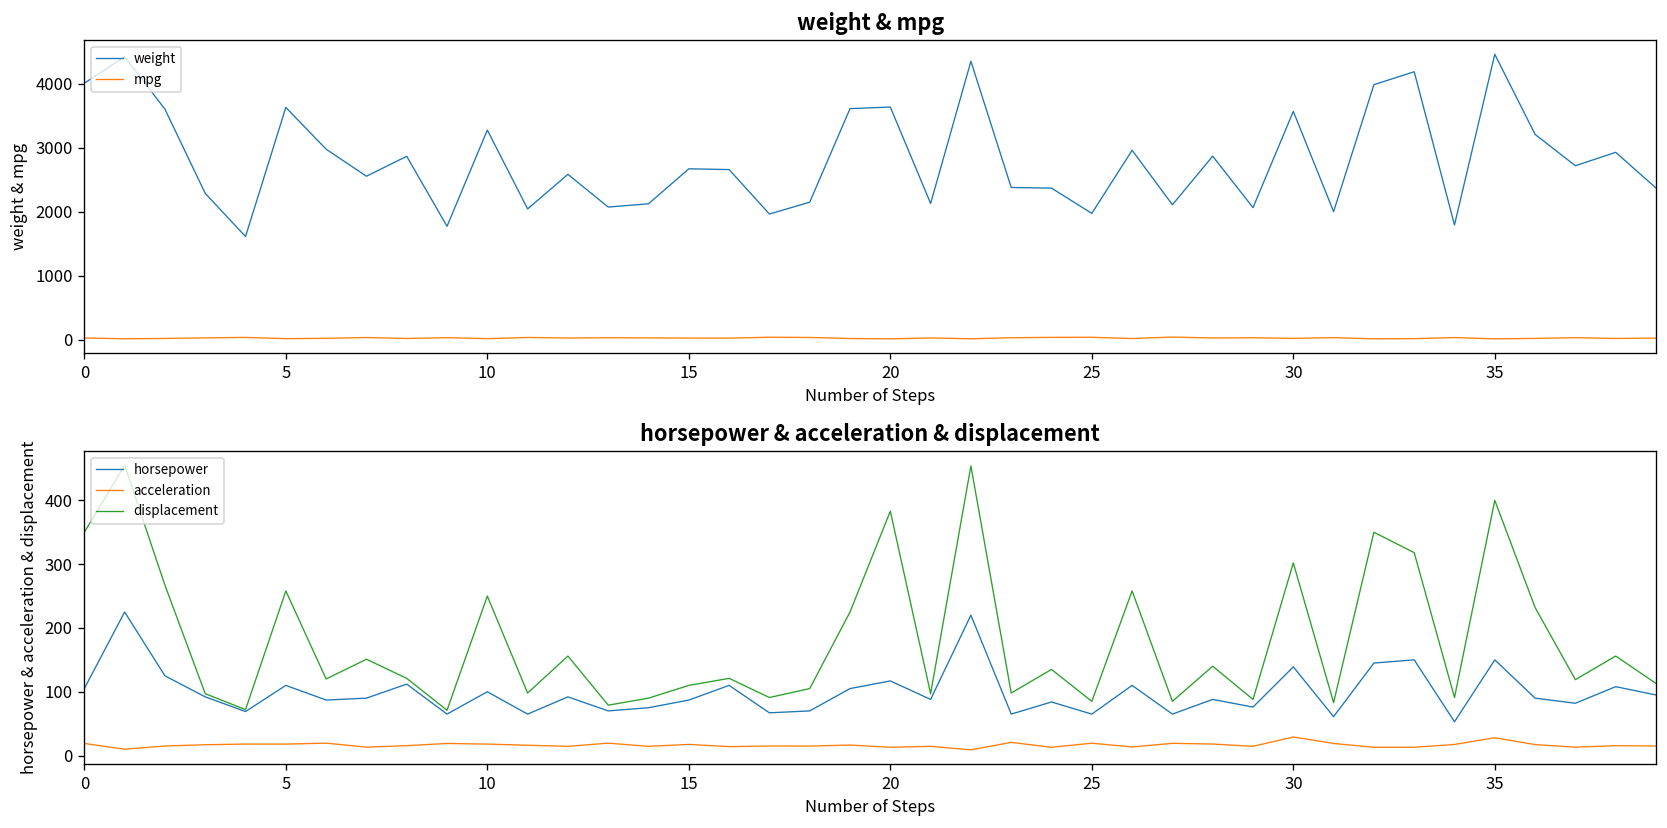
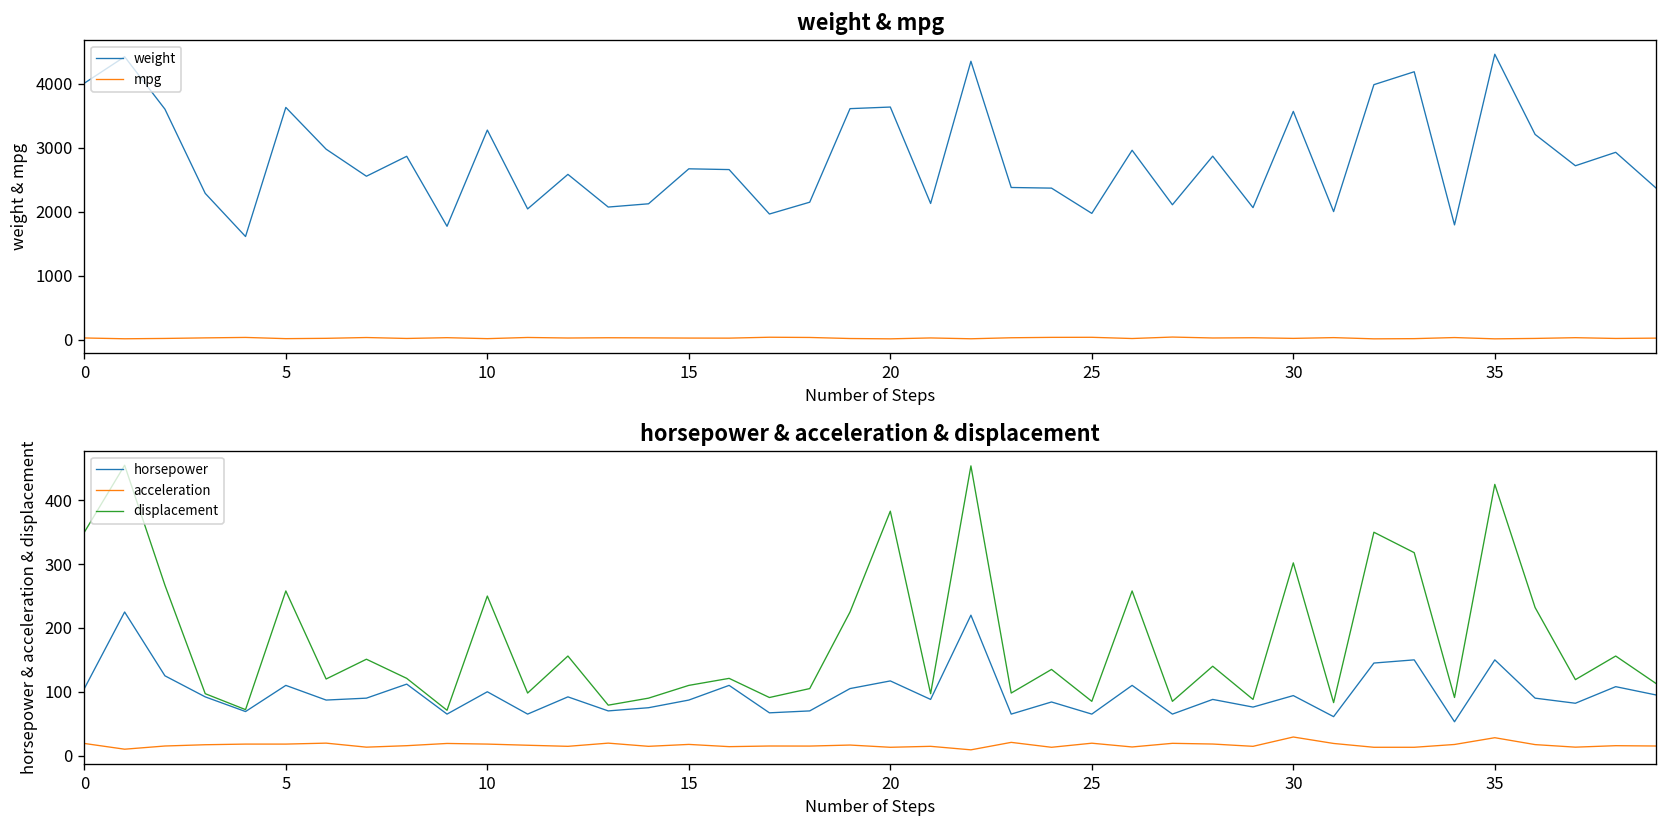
  {
    "weight & mpg": {
      "weight": {
        "0": 4000,
        "5": 3600,
        "10": 3300,
        "15": 2700,
        "20": 3600,
        "25": 2000,
        "30": 3600,
        "35": 4500
      },
      "mpg": {
        "0": 0,
        "5": 0,
        "10": 0,
        "15": 0,
        "20": 0,
        "25": 0,
        "30": 0,
        "35": 0
      }
    },
    "horsepower & acceleration & displacement": {
      "horsepower": {
        "0": 110,
        "5": 110,
        "10": 100,
        "15": 90,
        "20": 120,
        "25": 70,
-       "30": 140,
+       "30": 90,
        "35": 150
      },
      "acceleration": {
        "0": 20,
        "5": 20,
        "10": 20,
        "15": 20,
        "20": 10,
        "25": 20,
        "30": 30,
        "35": 30
      },
      "displacement": {
        "0": 350,
        "5": 260,
        "10": 250,
        "15": 110,
        "20": 380,
        "25": 90,
        "30": 300,
-       "35": 400
+       "35": 430
      }
    }
  }
